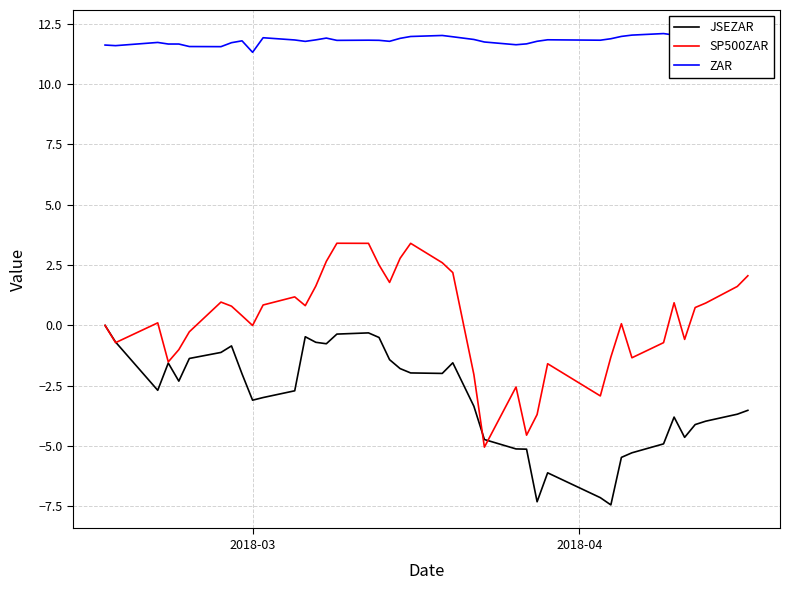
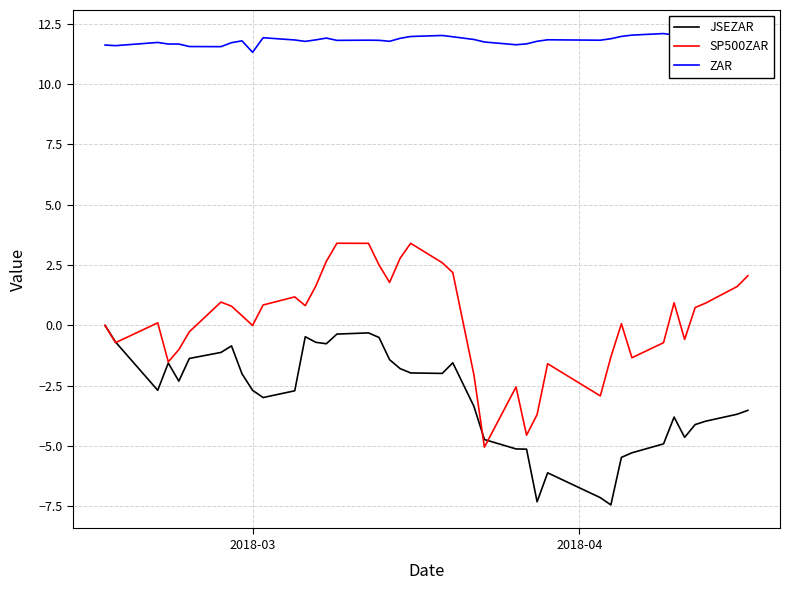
  {
    "JSEZAR": {
-     "2018-03": -3.1
+     "2018-03": -2.7
    },
    "SP500ZAR": {
      "2018-03": 0.0
    },
    "ZAR": {
      "2018-03": 11.3
    }
  }
